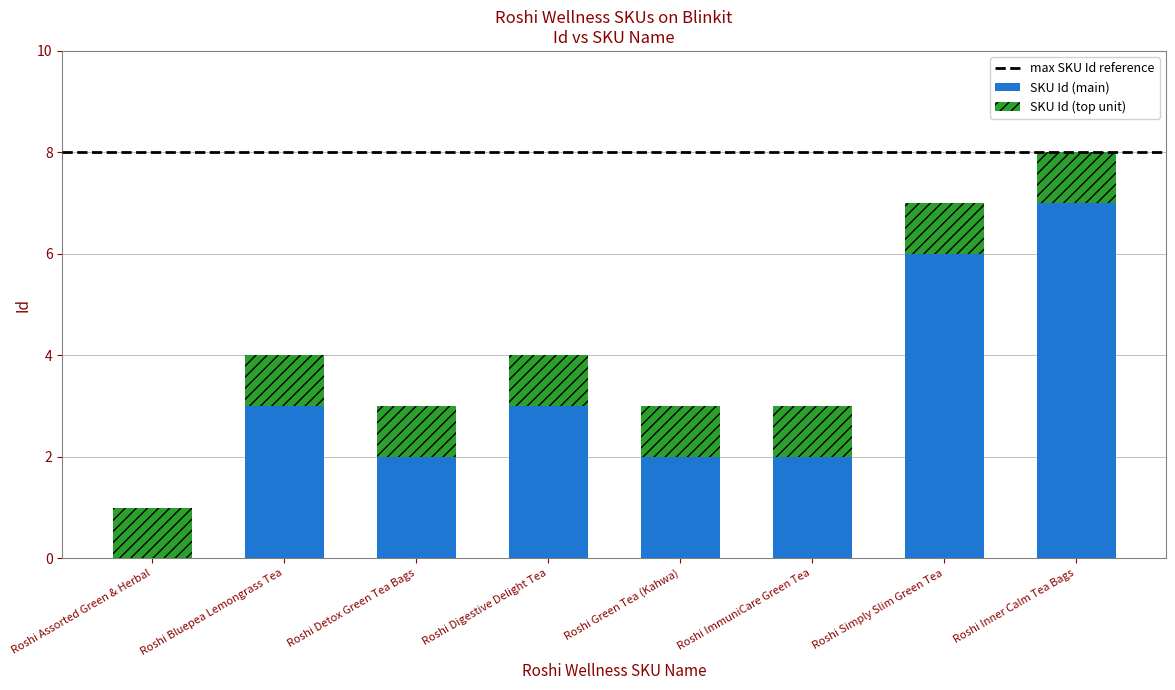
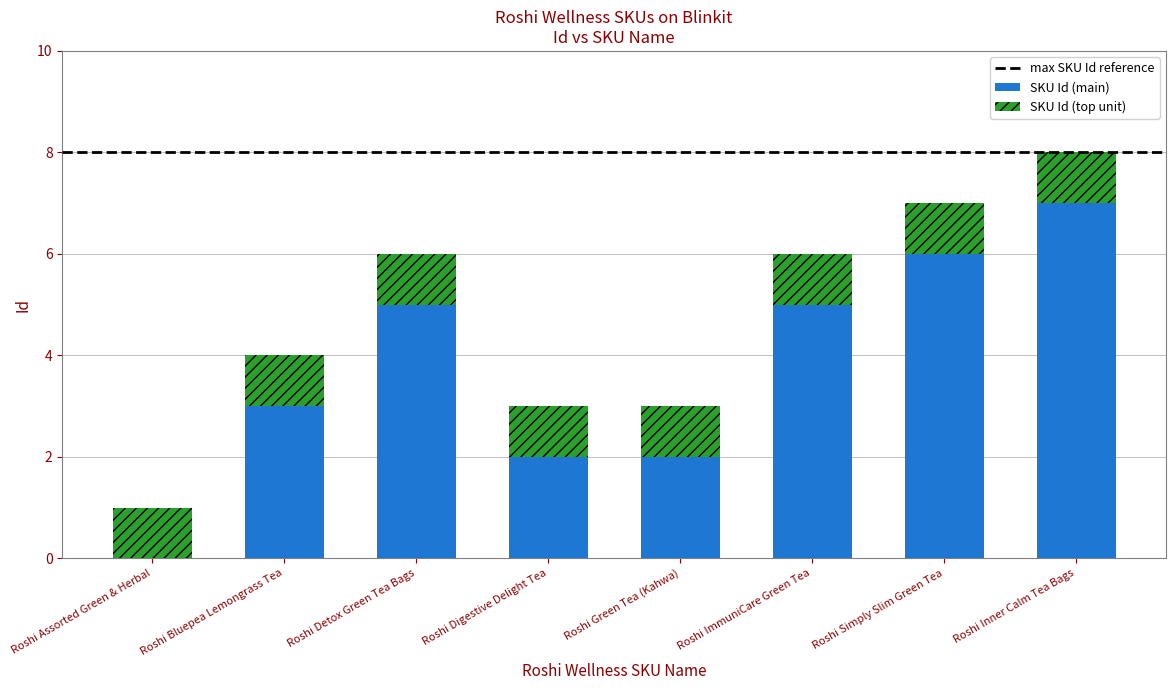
  {
    "SKU Id (main)": {
      "Roshi Assorted Green & Herbal": 0.0,
      "Roshi Bluepea Lemongrass Tea": 3.0,
-     "Roshi Detox Green Tea Bags": 2.0,
-     "Roshi Digestive Delight Tea": 3.0,
+     "Roshi Detox Green Tea Bags": 5.0,
+     "Roshi Digestive Delight Tea": 2.0,
      "Roshi Green Tea (Kahwa)": 2.0,
-     "Roshi ImmuniCare Green Tea": 2.0,
+     "Roshi ImmuniCare Green Tea": 5.0,
      "Roshi Simply Slim Green Tea": 6.0,
      "Roshi Inner Calm Tea Bags": 7.0
    }
  }
